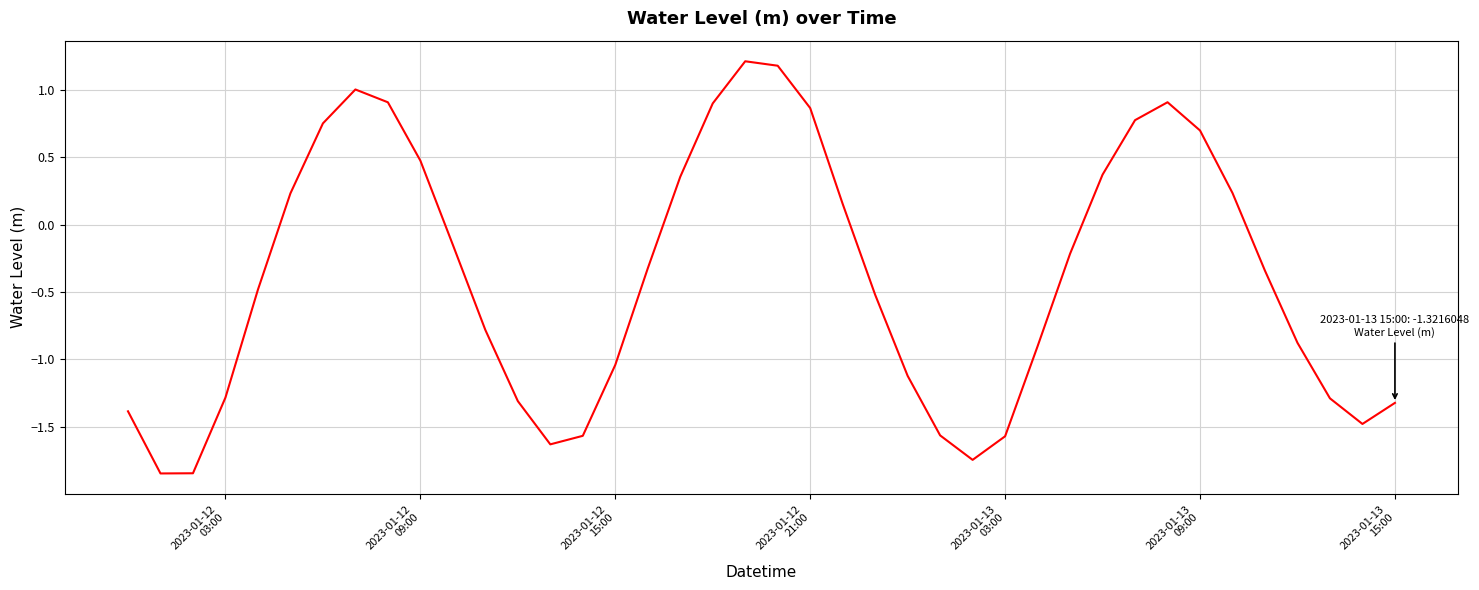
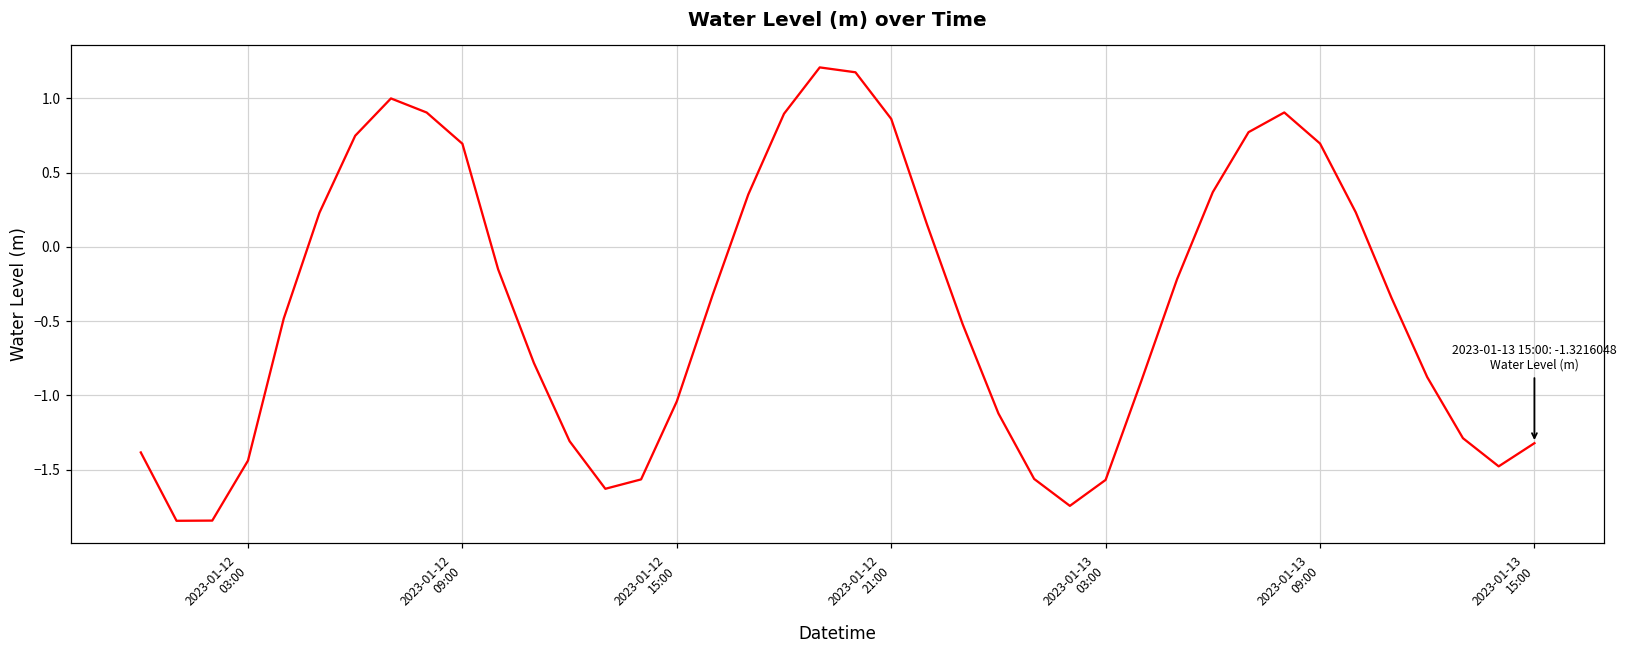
  {
-   "2023-01-12 03:00": -1.28,
-   "2023-01-12 09:00": 0.47,
+   "2023-01-12 03:00": -1.44,
+   "2023-01-12 09:00": 0.70,
    "2023-01-12 15:00": -1.04,
    "2023-01-12 21:00": 0.86,
    "2023-01-13 03:00": -1.57,
    "2023-01-13 09:00": 0.70,
    "2023-01-13 15:00": -1.32
  }
